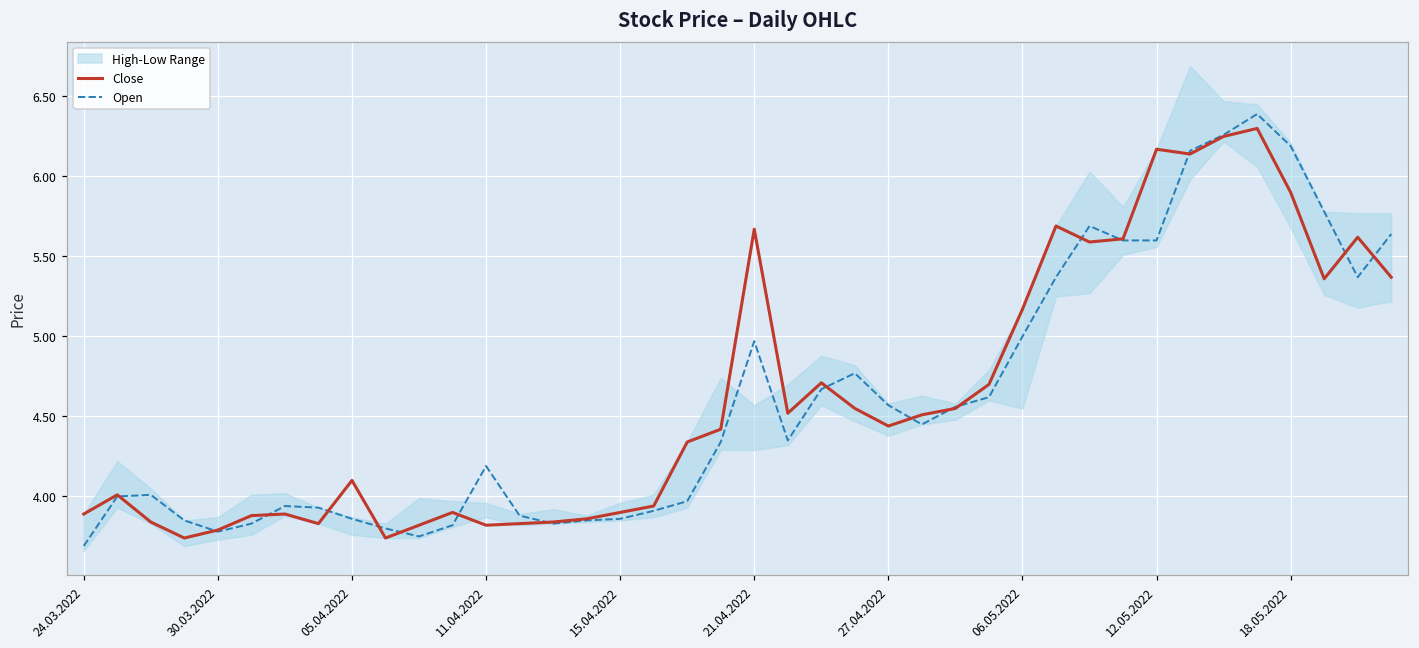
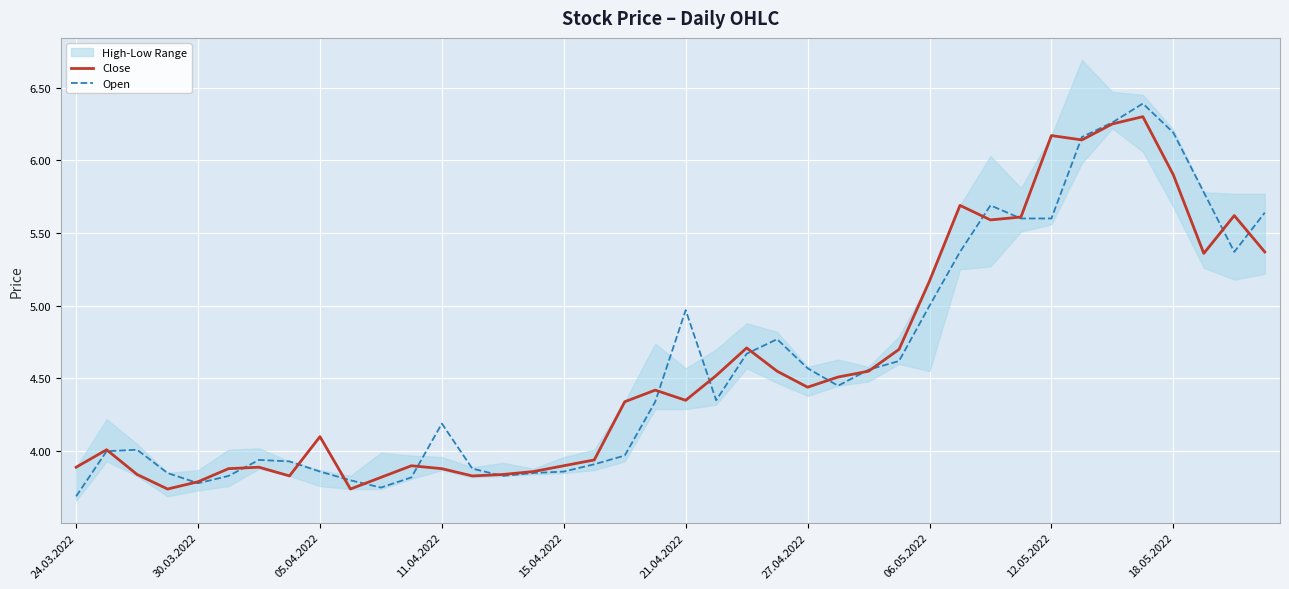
  {
    "Close": {
      "05.04.2022": 4.10,
-     "11.04.2022": 3.82,
+     "11.04.2022": 3.88,
      "15.04.2022": 3.90,
-     "21.04.2022": 5.67,
+     "21.04.2022": 4.35,
      "27.04.2022": 4.44,
      "18.05.2022": 5.90
    },
    "Open": {
      "24.03.2022": 3.69,
      "11.04.2022": 4.19,
      "15.04.2022": 3.86,
      "21.04.2022": 4.97,
      "06.05.2022": 5.00,
      "12.05.2022": 5.60,
      "18.05.2022": 6.19
    }
  }
